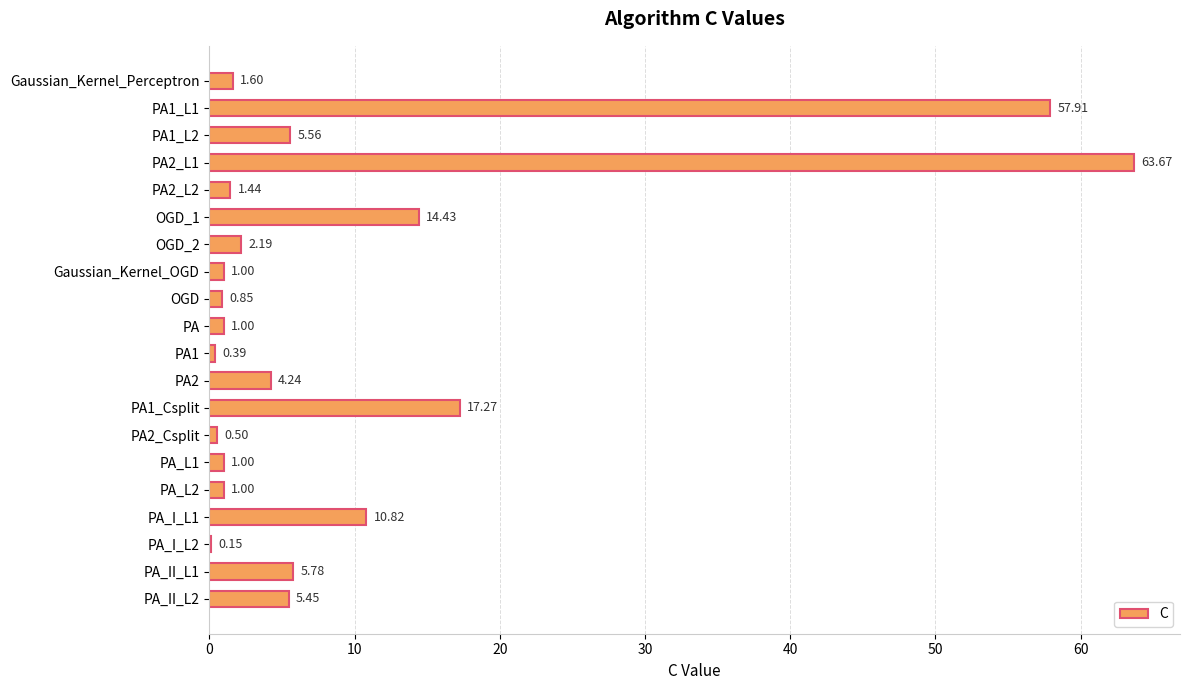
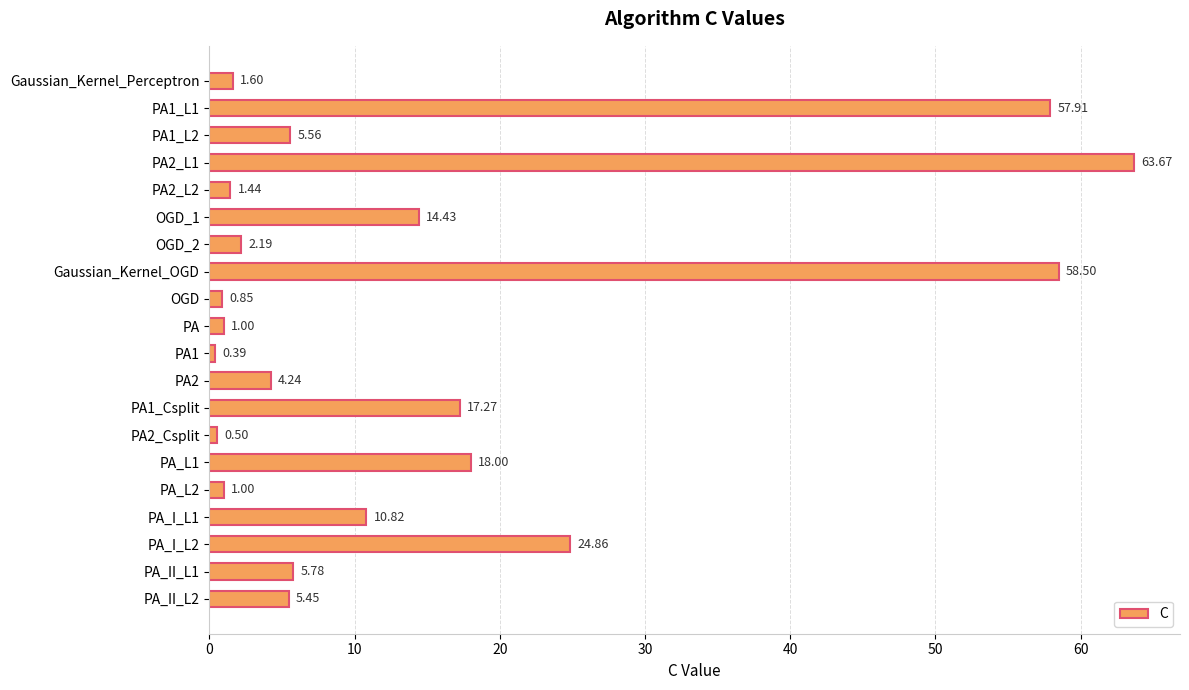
  {
    "Gaussian_Kernel_Perceptron": 1.60,
    "PA1_L1": 57.91,
    "PA1_L2": 5.56,
    "PA2_L1": 63.67,
    "PA2_L2": 1.44,
    "OGD_1": 14.43,
    "OGD_2": 2.19,
-   "Gaussian_Kernel_OGD": 1.00,
+   "Gaussian_Kernel_OGD": 58.50,
    "OGD": 0.85,
    "PA": 1.00,
    "PA1": 0.39,
    "PA2": 4.24,
    "PA1_Csplit": 17.27,
    "PA2_Csplit": 0.50,
-   "PA_L1": 1.00,
+   "PA_L1": 18.00,
    "PA_L2": 1.00,
    "PA_I_L1": 10.82,
-   "PA_I_L2": 0.15,
+   "PA_I_L2": 24.86,
    "PA_II_L1": 5.78,
    "PA_II_L2": 5.45
  }
